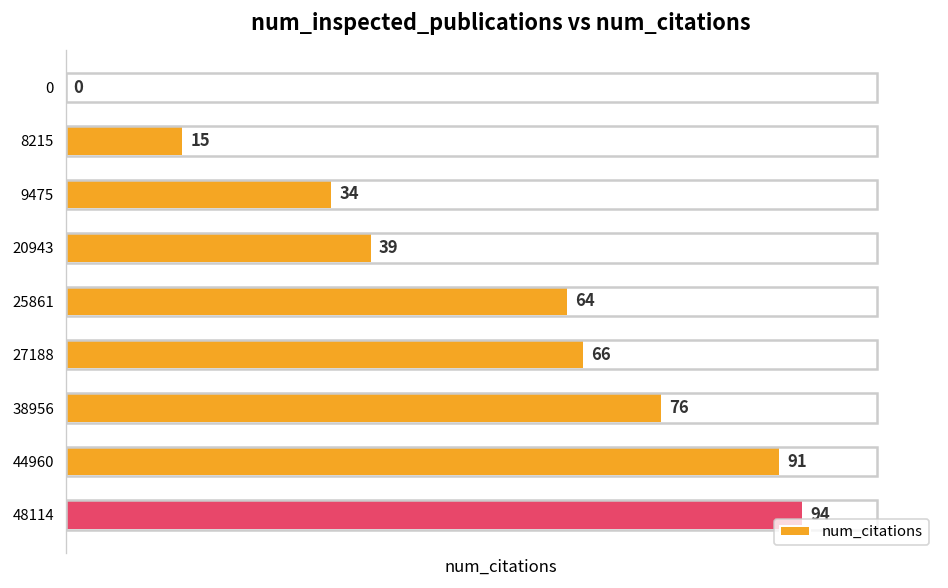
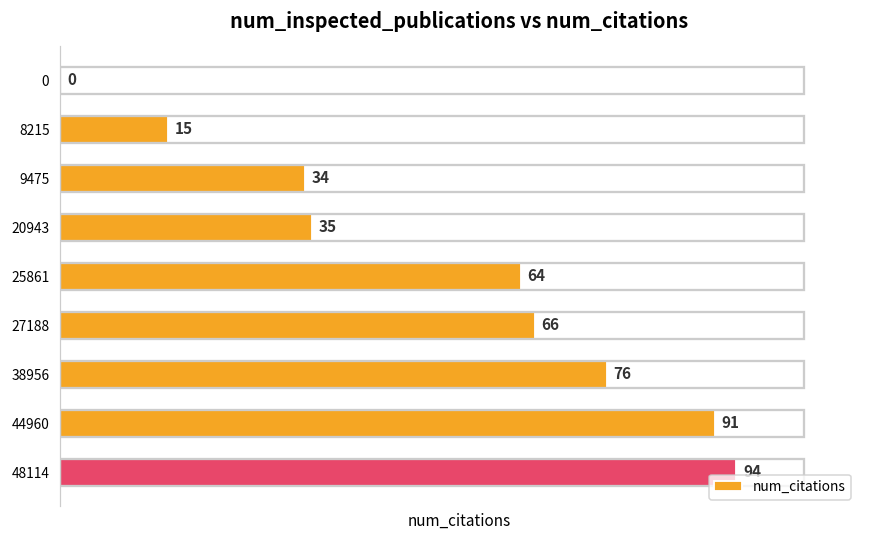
  {
    "0": 0,
    "8215": 15,
    "9475": 34,
-   "20943": 39,
+   "20943": 35,
    "25861": 64,
    "27188": 66,
    "38956": 76,
    "44960": 91
  }
